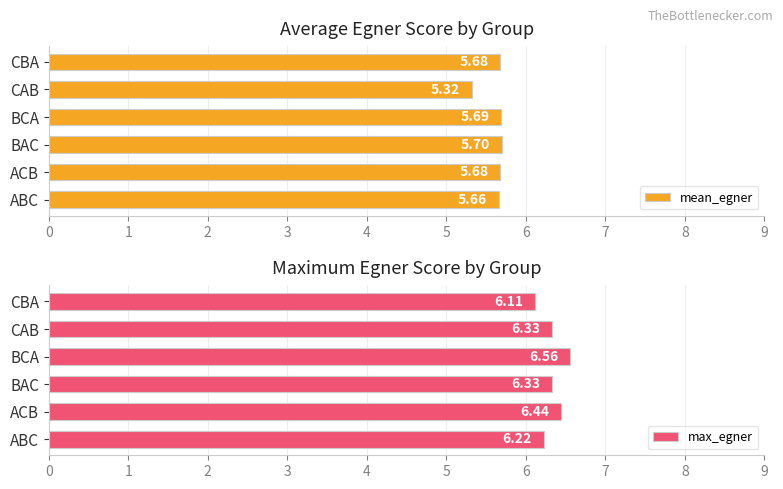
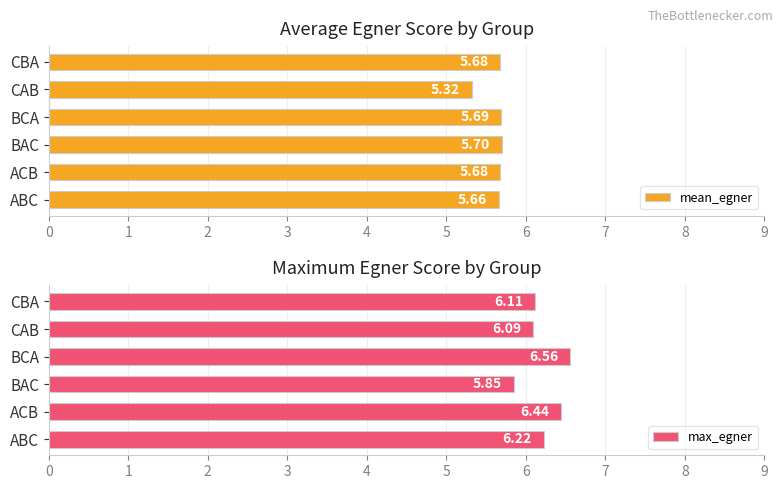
  {
    "Average Egner Score by Group": {
      "CBA": 5.68,
      "CAB": 5.32,
      "BCA": 5.69,
      "BAC": 5.70,
      "ACB": 5.68,
      "ABC": 5.66
    },
    "Maximum Egner Score by Group": {
      "CBA": 6.11,
-     "CAB": 6.33,
+     "CAB": 6.09,
      "BCA": 6.56,
-     "BAC": 6.33,
+     "BAC": 5.85,
      "ACB": 6.44,
      "ABC": 6.22
    }
  }
